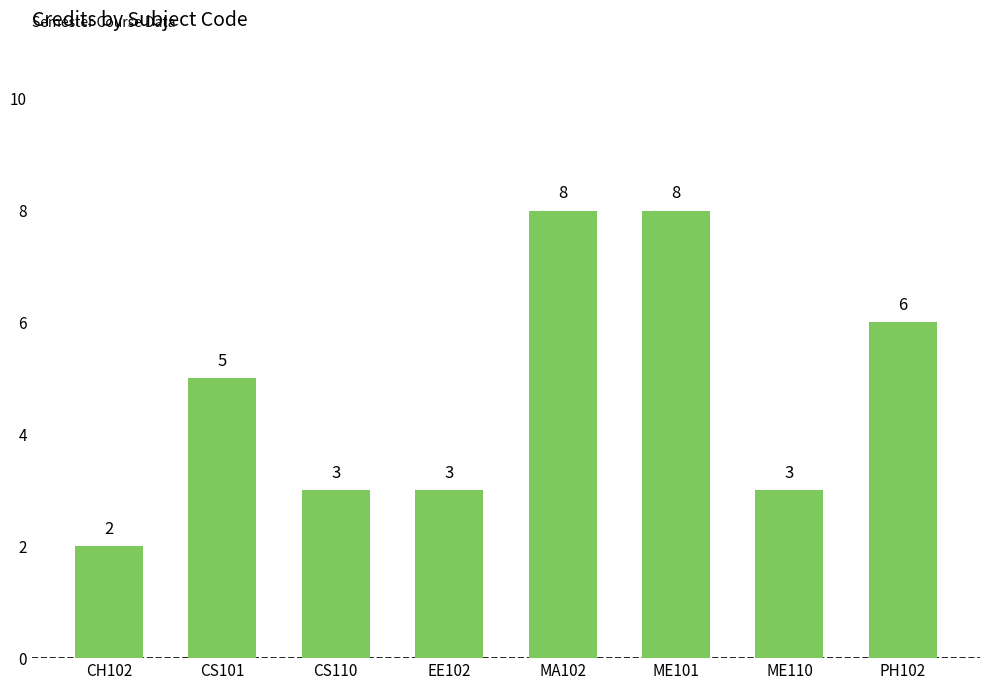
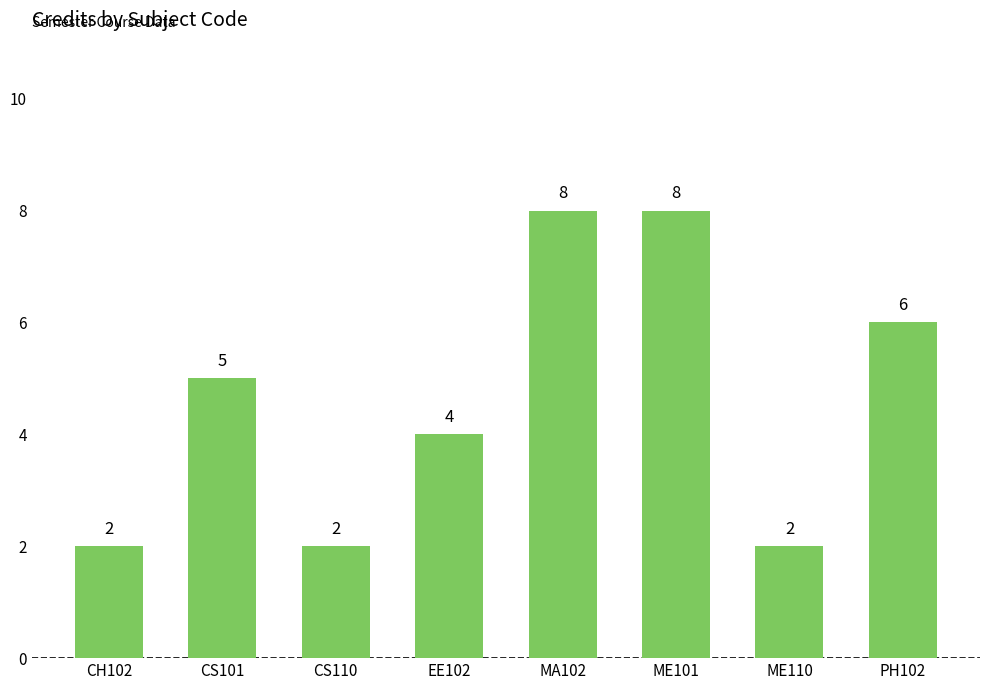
  {
    "CH102": 2,
    "CS101": 5,
-   "CS110": 3,
-   "EE102": 3,
+   "CS110": 2,
+   "EE102": 4,
    "MA102": 8,
    "ME101": 8,
-   "ME110": 3,
+   "ME110": 2,
    "PH102": 6
  }
